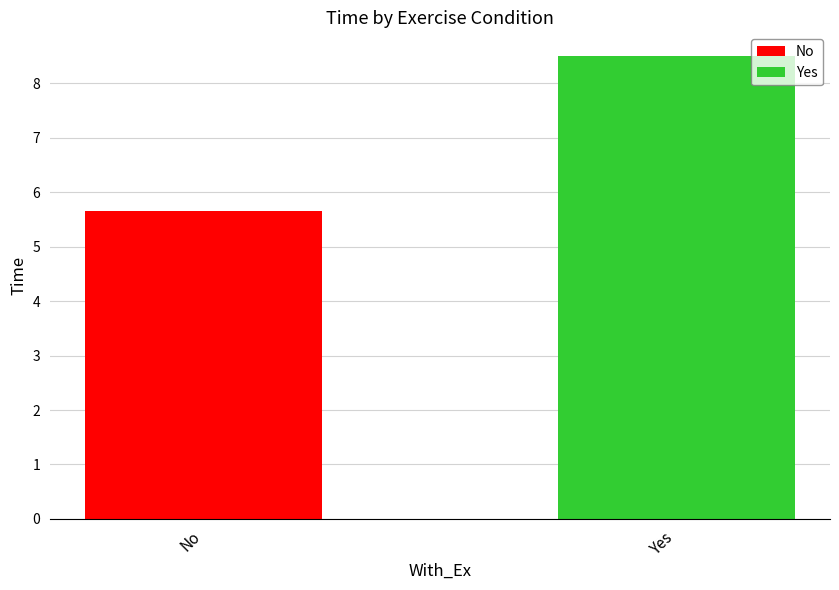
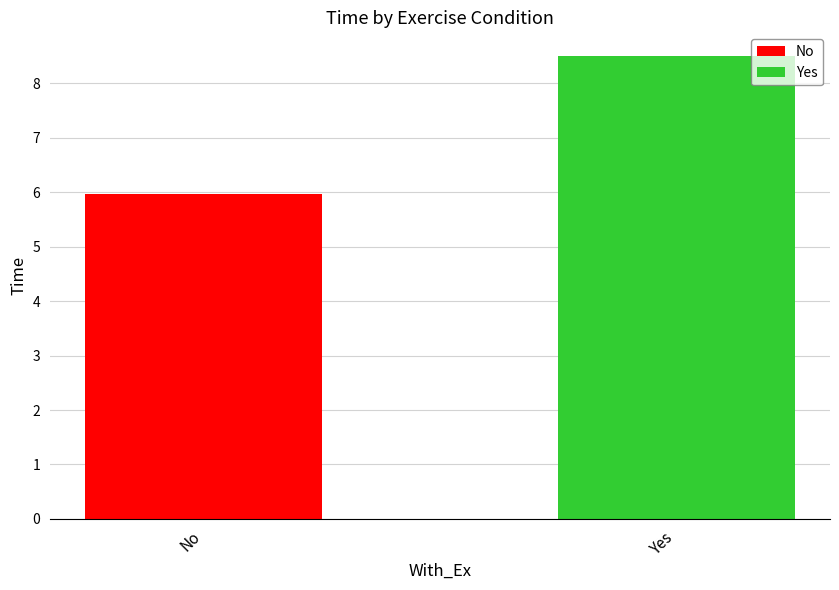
  {
-   "No": 5.7,
+   "No": 6.0,
    "Yes": 8.5
  }
